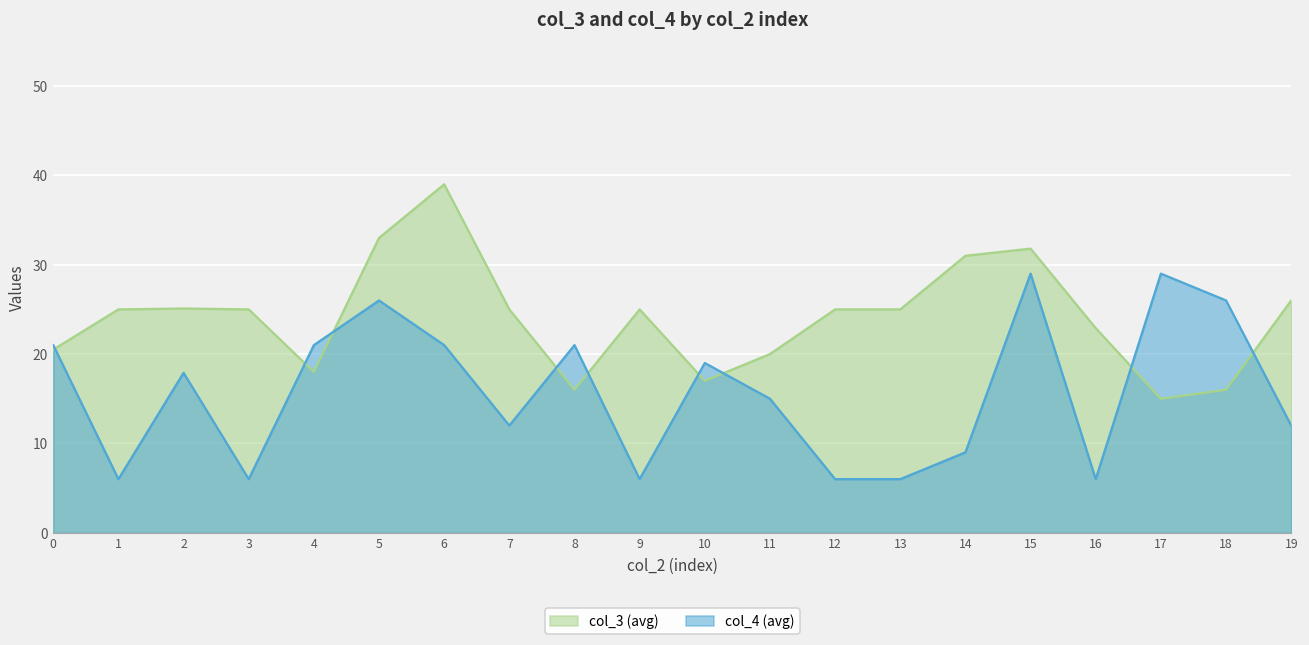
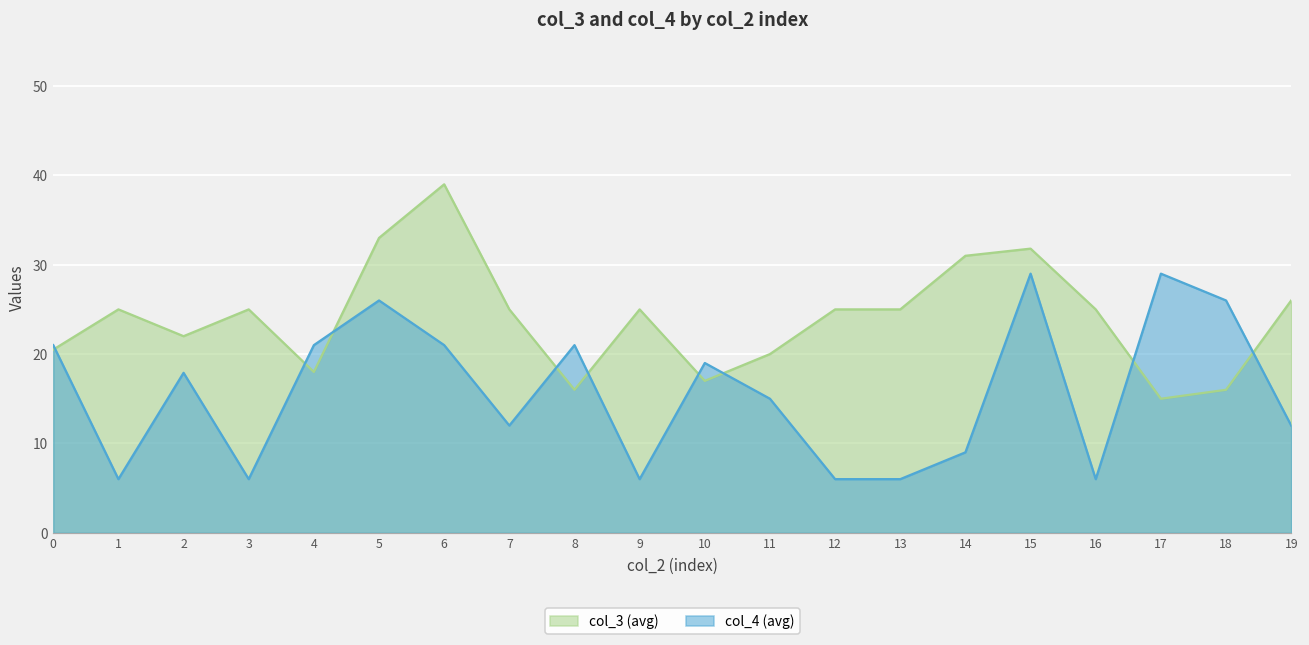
  {
    "col_3 (avg)": {
      "0": 21,
      "1": 25,
-     "2": 25,
+     "2": 22,
      "3": 25,
      "4": 18,
      "5": 33,
      "6": 39,
      "7": 25,
      "8": 16,
      "9": 25,
      "10": 17,
      "11": 20,
      "12": 25,
      "13": 25,
      "14": 31,
      "15": 32,
-     "16": 23,
+     "16": 25,
      "17": 15,
      "18": 16,
      "19": 26
    },
    "col_4 (avg)": {
      "0": 21,
      "1": 6,
      "2": 18,
      "3": 6,
      "4": 21,
      "5": 26,
      "6": 21,
      "7": 12,
      "8": 21,
      "9": 6,
      "10": 19,
      "11": 15,
      "12": 6,
      "13": 6,
      "14": 9,
      "15": 29,
      "16": 6,
      "17": 29,
      "18": 26,
      "19": 12
    }
  }
